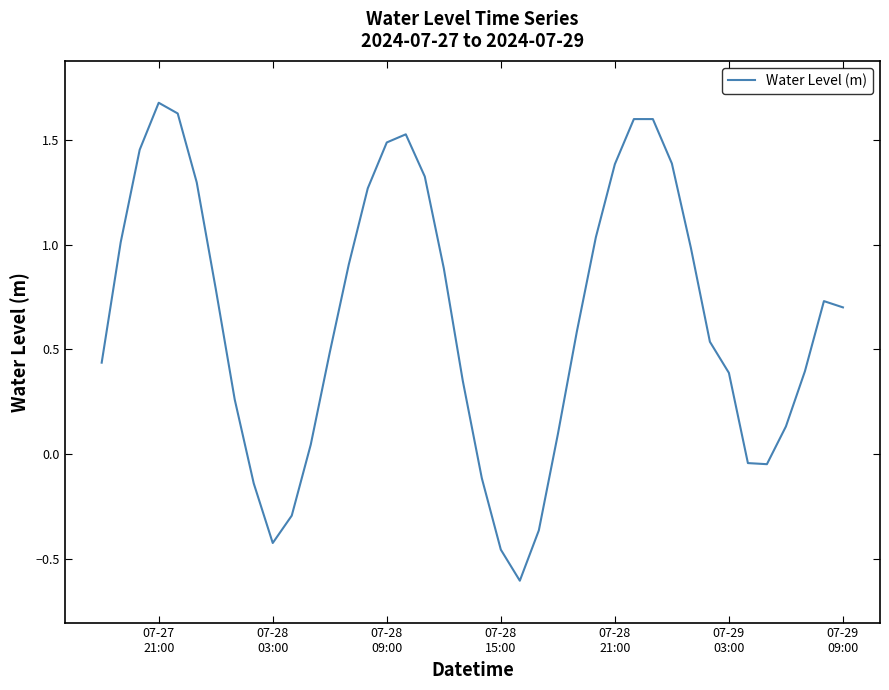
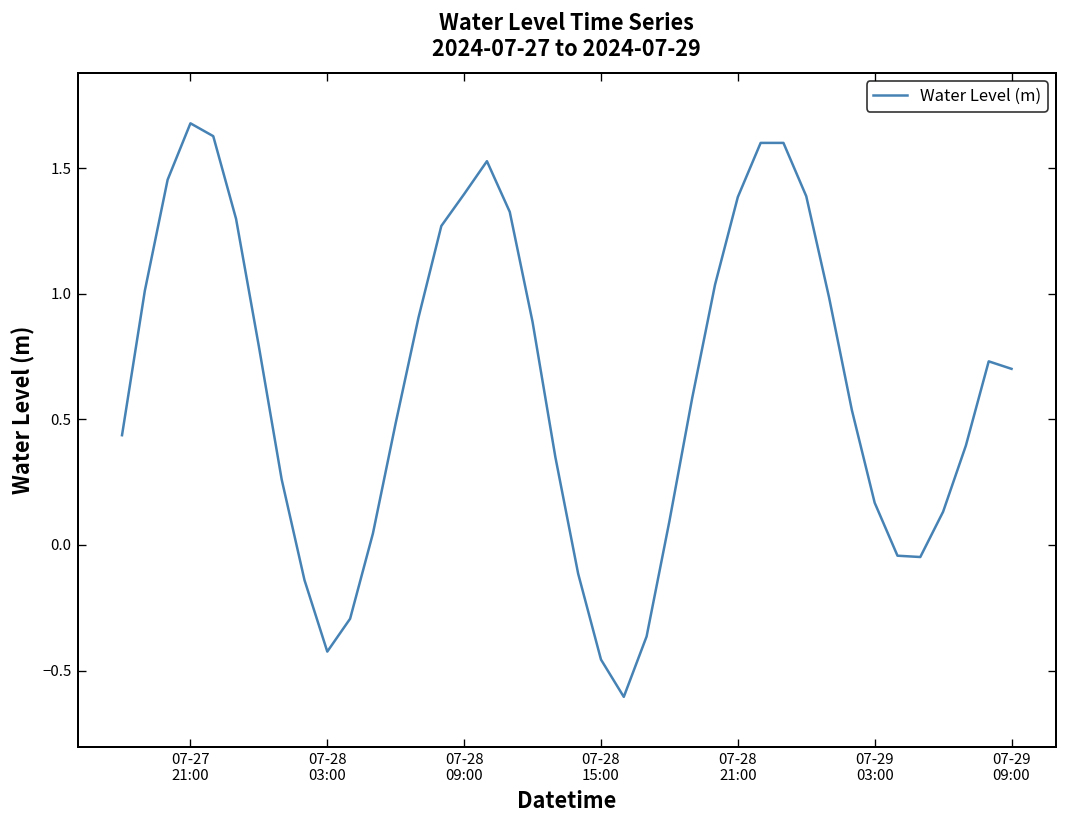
  {
    "07-27 21:00": 1.68,
    "07-28 03:00": -0.42,
-   "07-28 09:00": 1.49,
+   "07-28 09:00": 1.40,
    "07-28 15:00": -0.46,
    "07-28 21:00": 1.39,
-   "07-29 03:00": 0.39,
+   "07-29 03:00": 0.17,
    "07-29 09:00": 0.70
  }
